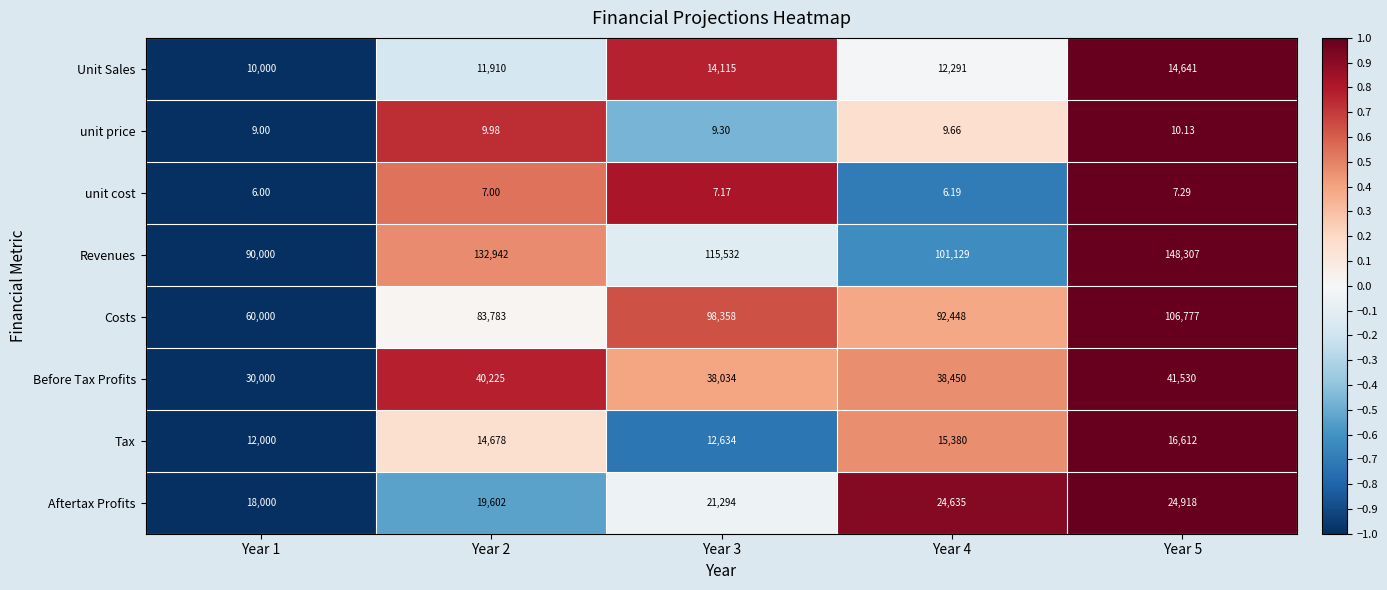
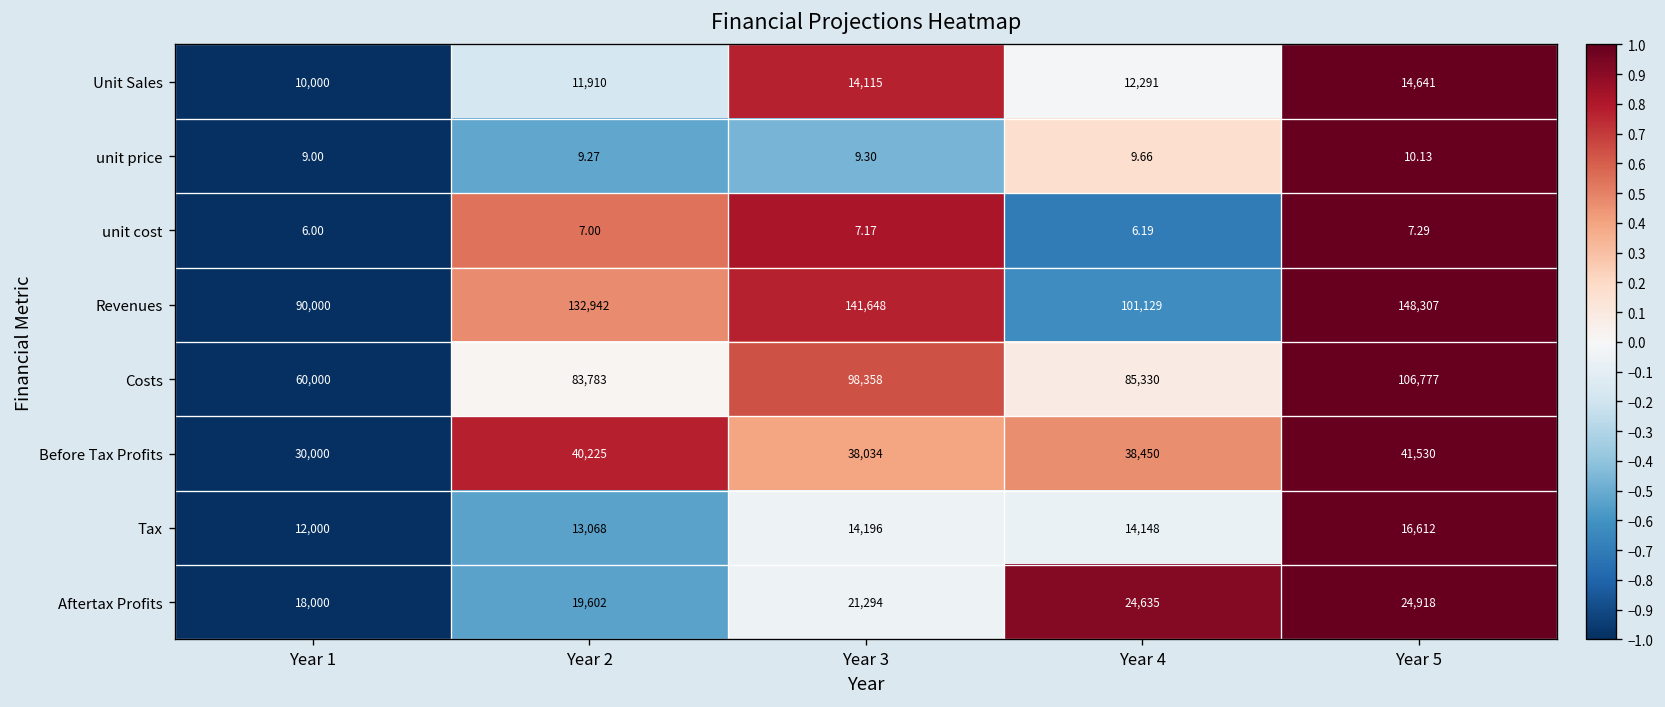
  {
    "Unit Sales": {
      "Year 1": "10,000",
      "Year 2": "11,910",
      "Year 3": "14,115",
      "Year 4": "12,291",
      "Year 5": "14,641"
    },
    "unit price": {
      "Year 1": "9.00",
-     "Year 2": "9.98",
+     "Year 2": "9.27",
      "Year 3": "9.30",
      "Year 4": "9.66",
      "Year 5": "10.13"
    },
    "unit cost": {
      "Year 1": "6.00",
      "Year 2": "7.00",
      "Year 3": "7.17",
      "Year 4": "6.19",
      "Year 5": "7.29"
    },
    "Revenues": {
      "Year 1": "90,000",
      "Year 2": "132,942",
-     "Year 3": "115,532",
+     "Year 3": "141,648",
      "Year 4": "101,129",
      "Year 5": "148,307"
    },
    "Costs": {
      "Year 1": "60,000",
      "Year 2": "83,783",
      "Year 3": "98,358",
-     "Year 4": "92,448",
+     "Year 4": "85,330",
      "Year 5": "106,777"
    },
    "Before Tax Profits": {
      "Year 1": "30,000",
      "Year 2": "40,225",
      "Year 3": "38,034",
      "Year 4": "38,450",
      "Year 5": "41,530"
    },
    "Tax": {
      "Year 1": "12,000",
-     "Year 2": "14,678",
-     "Year 3": "12,634",
-     "Year 4": "15,380",
+     "Year 2": "13,068",
+     "Year 3": "14,196",
+     "Year 4": "14,148",
      "Year 5": "16,612"
    },
    "Aftertax Profits": {
      "Year 1": "18,000",
      "Year 2": "19,602",
      "Year 3": "21,294",
      "Year 4": "24,635",
      "Year 5": "24,918"
    }
  }
